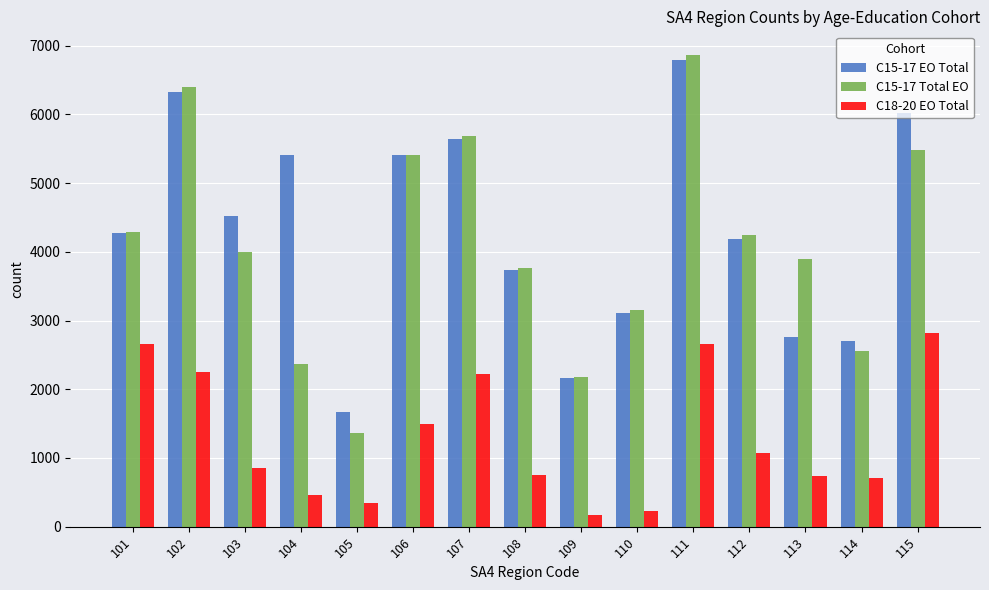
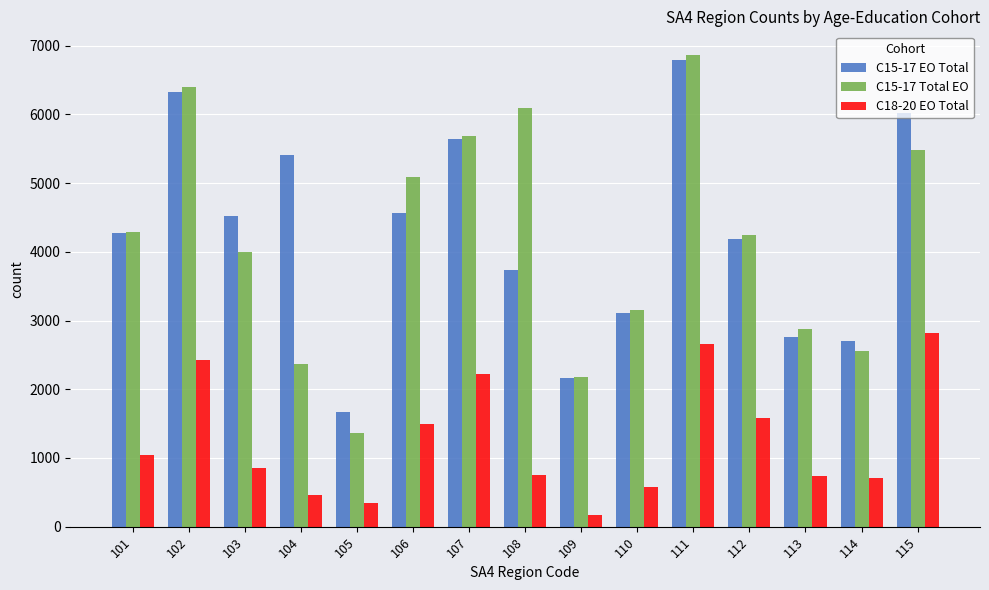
  {
    "C15-17 EO Total": {
      "101": 4300,
      "102": 6300,
      "103": 4500,
      "104": 5400,
      "105": 1700,
-     "106": 5400,
+     "106": 4600,
      "107": 5600,
      "108": 3700,
      "109": 2200,
      "110": 3100,
      "111": 6800,
      "112": 4200,
      "113": 2800,
      "114": 2700
    },
    "C15-17 Total EO": {
      "101": 4300,
      "102": 6400,
      "103": 4000,
      "104": 2400,
      "105": 1400,
-     "106": 5400,
+     "106": 5100,
      "107": 5700,
-     "108": 3800,
+     "108": 6100,
      "109": 2200,
      "110": 3100,
      "111": 6900,
      "112": 4200,
-     "113": 3900,
+     "113": 2900,
      "114": 2600,
      "115": 5500
    },
    "C18-20 EO Total": {
-     "101": 2700,
-     "102": 2200,
+     "101": 1000,
+     "102": 2400,
      "103": 900,
      "104": 500,
      "105": 300,
      "106": 1500,
      "107": 2200,
      "108": 700,
      "109": 200,
-     "110": 200,
+     "110": 600,
      "111": 2700,
-     "112": 1100,
+     "112": 1600,
      "113": 700,
      "114": 700,
      "115": 2800
    }
  }
